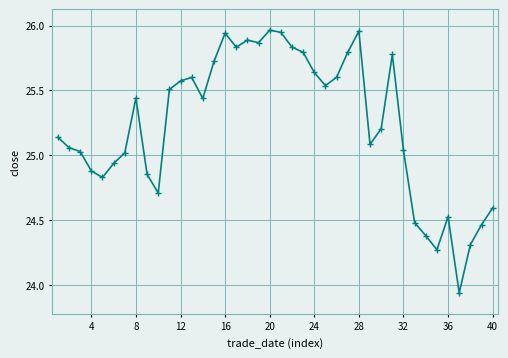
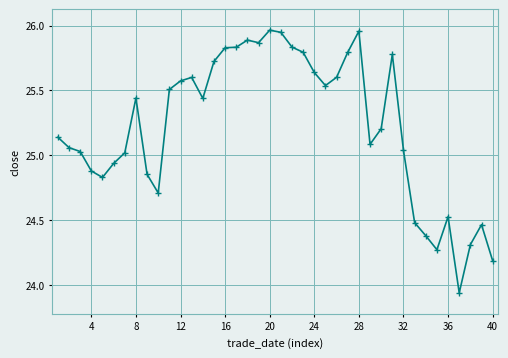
  {
    "4": 24.88,
    "8": 25.44,
    "12": 25.57,
-   "16": 25.94,
+   "16": 25.83,
    "20": 25.97,
    "24": 25.64,
    "28": 25.96,
    "32": 25.04,
    "36": 24.53,
-   "40": 24.59
+   "40": 24.19
  }
